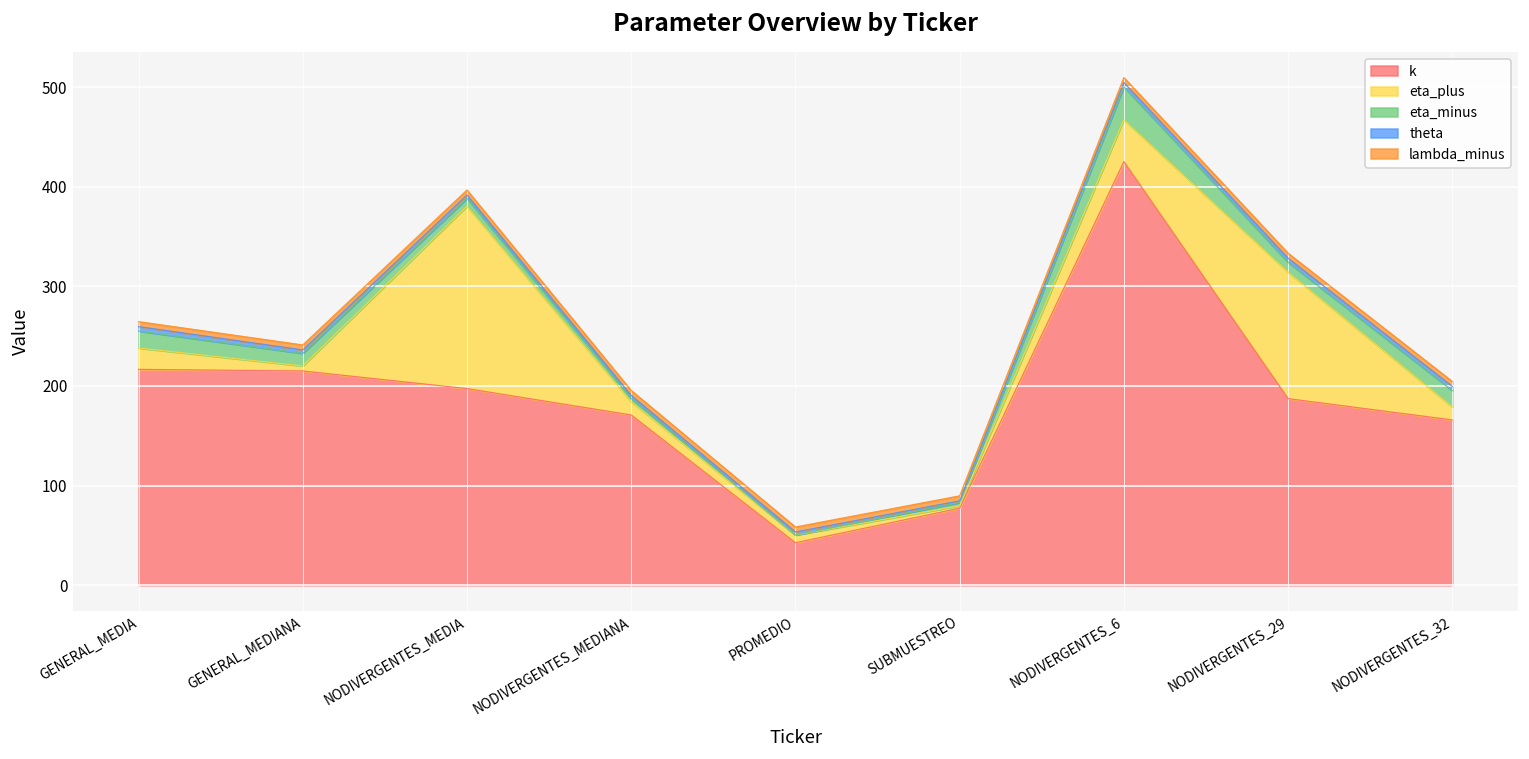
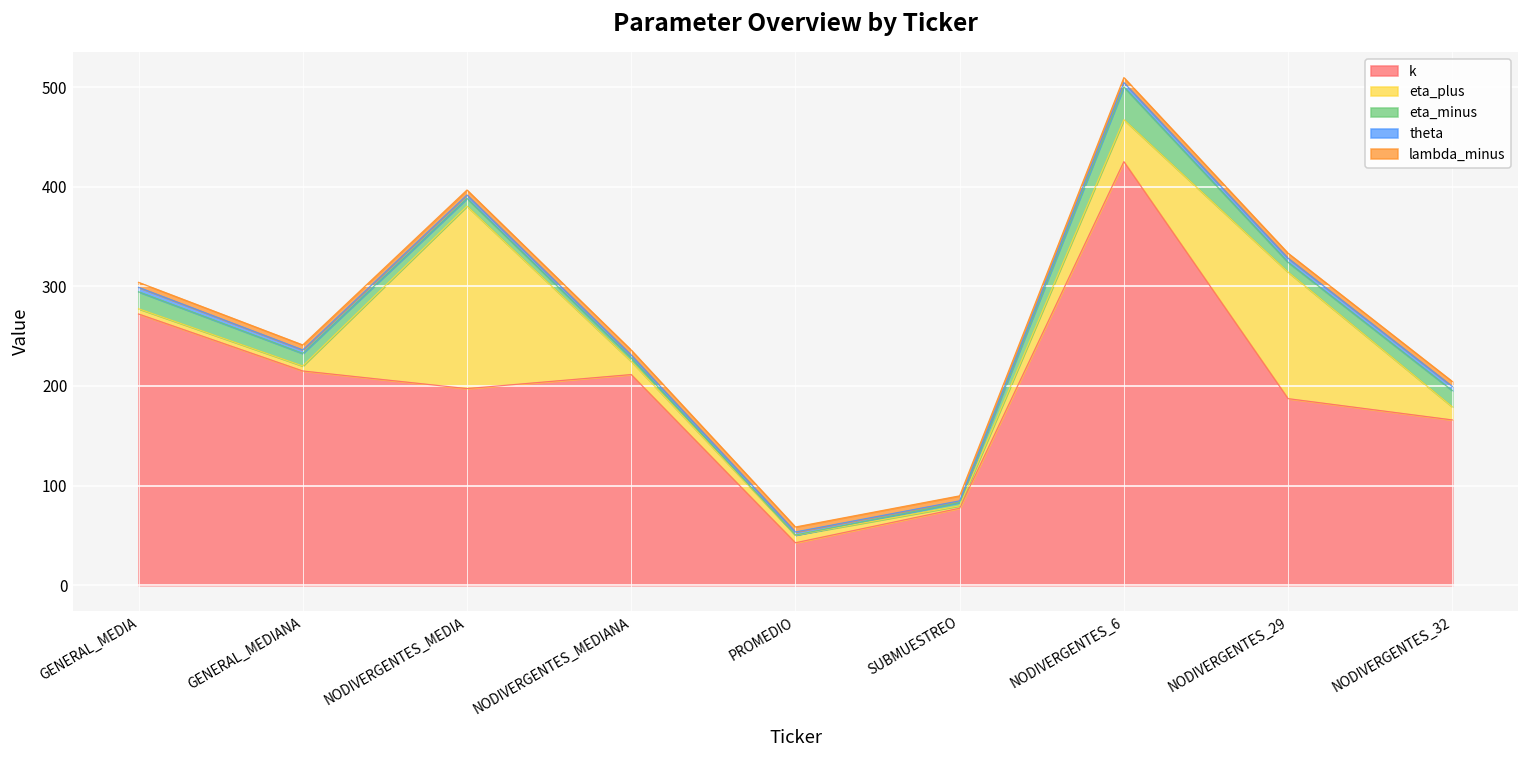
  {
    "k": {
-     "GENERAL_MEDIA": 220,
+     "GENERAL_MEDIA": 270,
      "GENERAL_MEDIANA": 220,
      "NODIVERGENTES_MEDIA": 200,
-     "NODIVERGENTES_MEDIANA": 170,
+     "NODIVERGENTES_MEDIANA": 210,
      "PROMEDIO": 40,
      "NODIVERGENTES_6": 430,
      "NODIVERGENTES_29": 190,
      "NODIVERGENTES_32": 170
    },
    "eta_plus": {
-     "GENERAL_MEDIA": 20,
+     "GENERAL_MEDIA": 10,
      "GENERAL_MEDIANA": 0,
      "NODIVERGENTES_MEDIA": 180,
      "NODIVERGENTES_MEDIANA": 10,
      "NODIVERGENTES_6": 40,
      "NODIVERGENTES_29": 130,
      "NODIVERGENTES_32": 10
    },
    "eta_minus": {
      "GENERAL_MEDIA": 20,
      "GENERAL_MEDIANA": 10,
      "NODIVERGENTES_MEDIA": 10,
      "NODIVERGENTES_MEDIANA": 0,
      "NODIVERGENTES_6": 30,
      "NODIVERGENTES_29": 10,
      "NODIVERGENTES_32": 20
    },
    "theta": {
      "GENERAL_MEDIA": 0,
      "GENERAL_MEDIANA": 0,
      "NODIVERGENTES_MEDIA": 0,
      "NODIVERGENTES_MEDIANA": 0,
      "PROMEDIO": 0,
      "NODIVERGENTES_6": 0,
      "NODIVERGENTES_29": 0,
      "NODIVERGENTES_32": 0
    },
    "lambda_minus": {
      "GENERAL_MEDIA": 10,
      "GENERAL_MEDIANA": 10,
      "NODIVERGENTES_MEDIA": 10,
      "NODIVERGENTES_MEDIANA": 10,
      "PROMEDIO": 10,
      "SUBMUESTREO": 10,
      "NODIVERGENTES_6": 10,
      "NODIVERGENTES_29": 10,
      "NODIVERGENTES_32": 10
    }
  }
